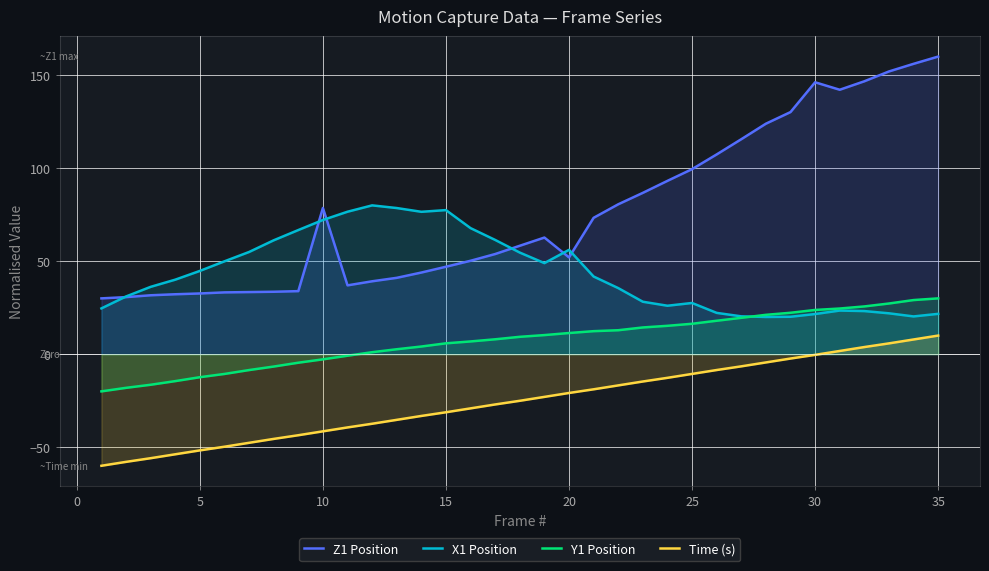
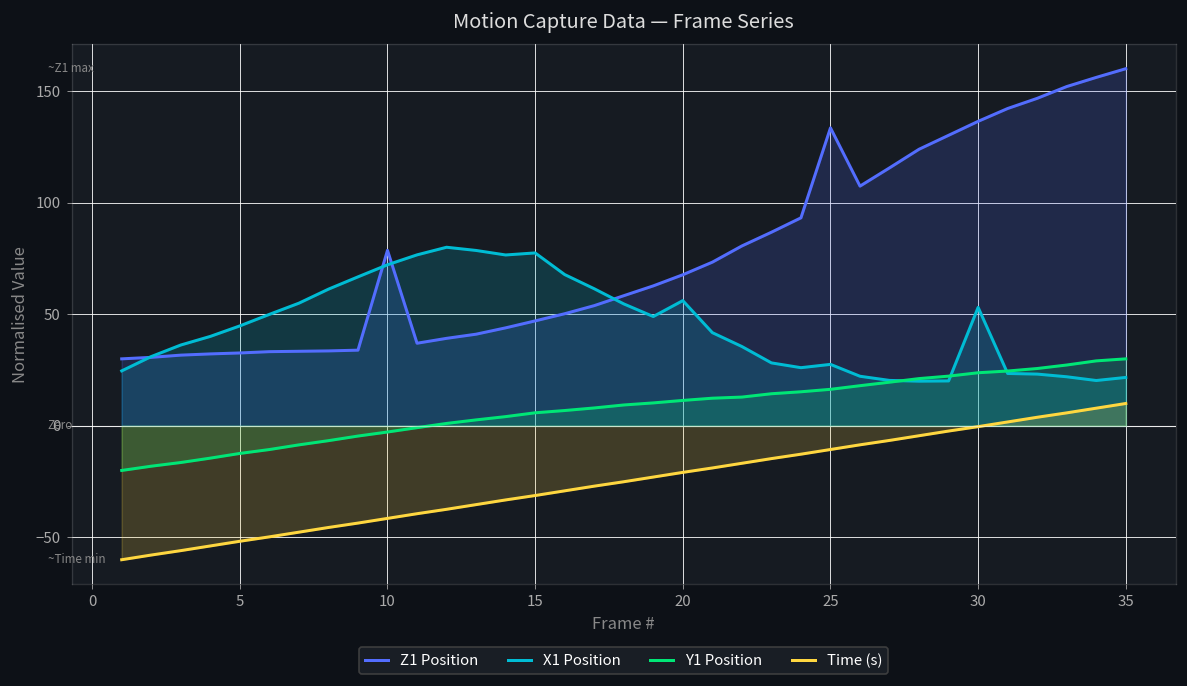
  {
    "Z1 Position": {
      "5": 33,
      "10": 79,
      "15": 47,
-     "20": 52,
-     "25": 99,
-     "30": 146,
+     "20": 68,
+     "25": 133,
+     "30": 136,
      "35": 160
    },
    "X1 Position": {
      "5": 45,
      "10": 72,
      "15": 77,
      "20": 56,
      "25": 28,
-     "30": 22,
+     "30": 53,
      "35": 22
    }
  }
